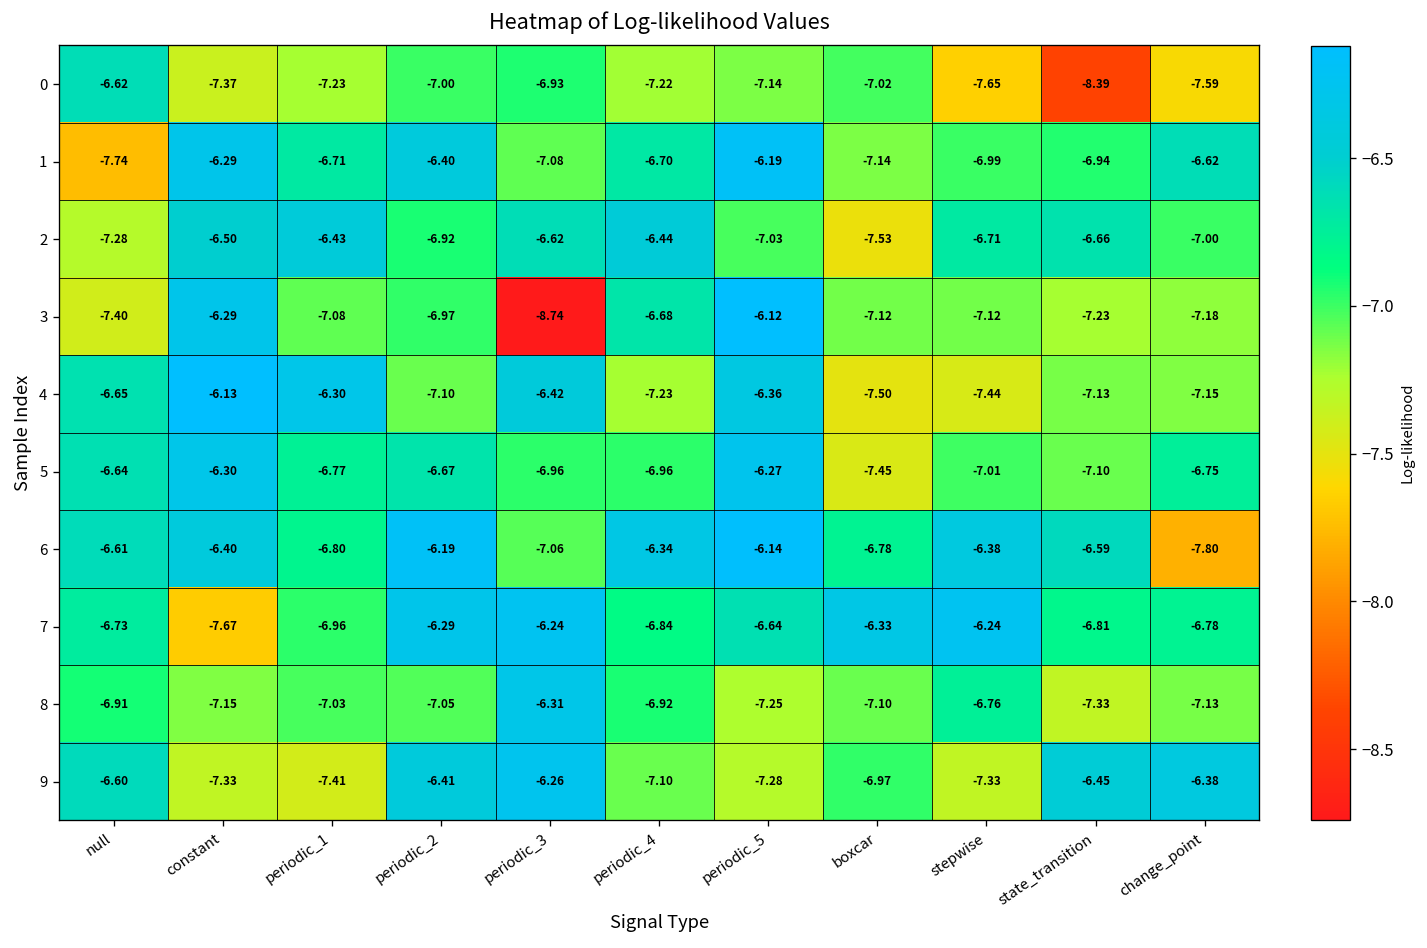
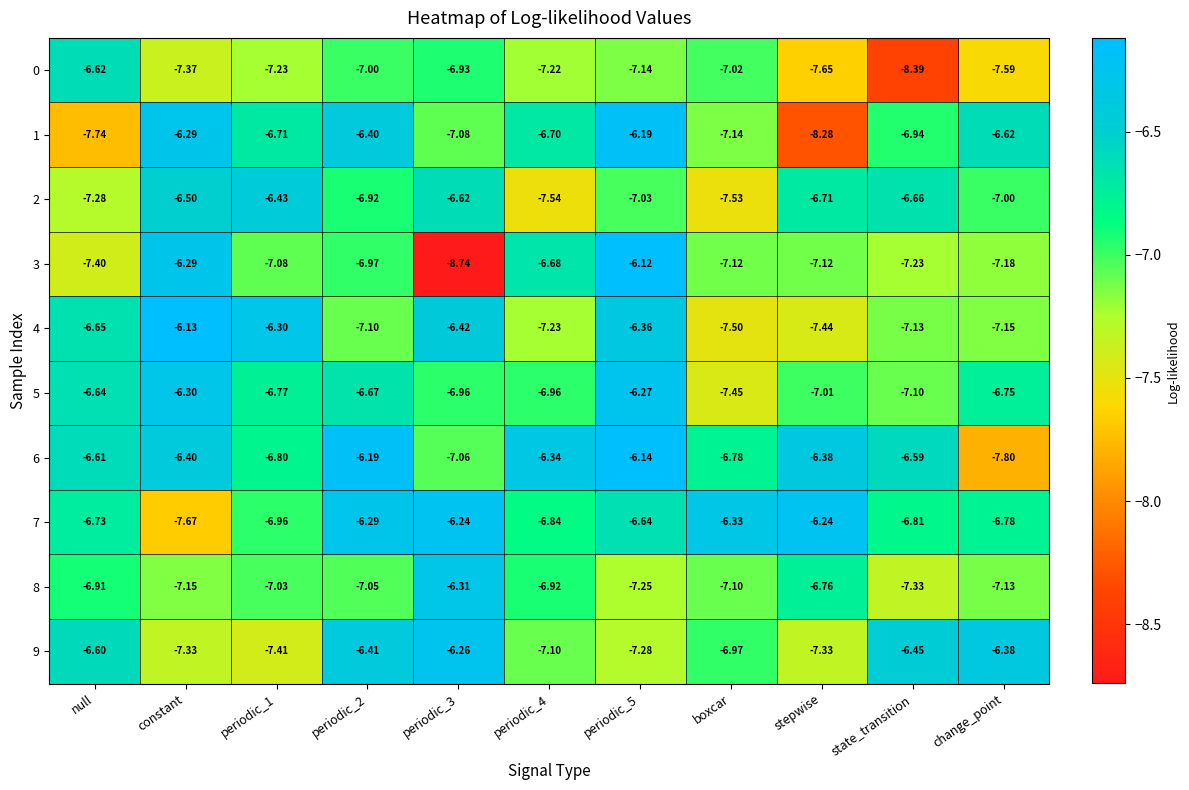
  {
    "0": {
      "null": -6.62,
      "constant": -7.37,
      "periodic_1": -7.23,
      "periodic_2": -7.00,
      "periodic_3": -6.93,
      "periodic_4": -7.22,
      "periodic_5": -7.14,
      "boxcar": -7.02,
      "stepwise": -7.65,
      "state_transition": -8.39,
      "change_point": -7.59
    },
    "1": {
      "null": -7.74,
      "constant": -6.29,
      "periodic_1": -6.71,
      "periodic_2": -6.40,
      "periodic_3": -7.08,
      "periodic_4": -6.70,
      "periodic_5": -6.19,
      "boxcar": -7.14,
-     "stepwise": -6.99,
+     "stepwise": -8.28,
      "state_transition": -6.94,
      "change_point": -6.62
    },
    "2": {
      "null": -7.28,
      "constant": -6.50,
      "periodic_1": -6.43,
      "periodic_2": -6.92,
      "periodic_3": -6.62,
-     "periodic_4": -6.44,
+     "periodic_4": -7.54,
      "periodic_5": -7.03,
      "boxcar": -7.53,
      "stepwise": -6.71,
      "state_transition": -6.66,
      "change_point": -7.00
    },
    "3": {
      "null": -7.40,
      "constant": -6.29,
      "periodic_1": -7.08,
      "periodic_2": -6.97,
      "periodic_3": -8.74,
      "periodic_4": -6.68,
      "periodic_5": -6.12,
      "boxcar": -7.12,
      "stepwise": -7.12,
      "state_transition": -7.23,
      "change_point": -7.18
    },
    "4": {
      "null": -6.65,
      "constant": -6.13,
      "periodic_1": -6.30,
      "periodic_2": -7.10,
      "periodic_3": -6.42,
      "periodic_4": -7.23,
      "periodic_5": -6.36,
      "boxcar": -7.50,
      "stepwise": -7.44,
      "state_transition": -7.13,
      "change_point": -7.15
    },
    "5": {
      "null": -6.64,
      "constant": -6.30,
      "periodic_1": -6.77,
      "periodic_2": -6.67,
      "periodic_3": -6.96,
      "periodic_4": -6.96,
      "periodic_5": -6.27,
      "boxcar": -7.45,
      "stepwise": -7.01,
      "state_transition": -7.10,
      "change_point": -6.75
    },
    "6": {
      "null": -6.61,
      "constant": -6.40,
      "periodic_1": -6.80,
      "periodic_2": -6.19,
      "periodic_3": -7.06,
      "periodic_4": -6.34,
      "periodic_5": -6.14,
      "boxcar": -6.78,
      "stepwise": -6.38,
      "state_transition": -6.59,
      "change_point": -7.80
    },
    "7": {
      "null": -6.73,
      "constant": -7.67,
      "periodic_1": -6.96,
      "periodic_2": -6.29,
      "periodic_3": -6.24,
      "periodic_4": -6.84,
      "periodic_5": -6.64,
      "boxcar": -6.33,
      "stepwise": -6.24,
      "state_transition": -6.81,
      "change_point": -6.78
    },
    "8": {
      "null": -6.91,
      "constant": -7.15,
      "periodic_1": -7.03,
      "periodic_2": -7.05,
      "periodic_3": -6.31,
      "periodic_4": -6.92,
      "periodic_5": -7.25,
      "boxcar": -7.10,
      "stepwise": -6.76,
      "state_transition": -7.33,
      "change_point": -7.13
    },
    "9": {
      "null": -6.60,
      "constant": -7.33,
      "periodic_1": -7.41,
      "periodic_2": -6.41,
      "periodic_3": -6.26,
      "periodic_4": -7.10,
      "periodic_5": -7.28,
      "boxcar": -6.97,
      "stepwise": -7.33,
      "state_transition": -6.45,
      "change_point": -6.38
    }
  }
